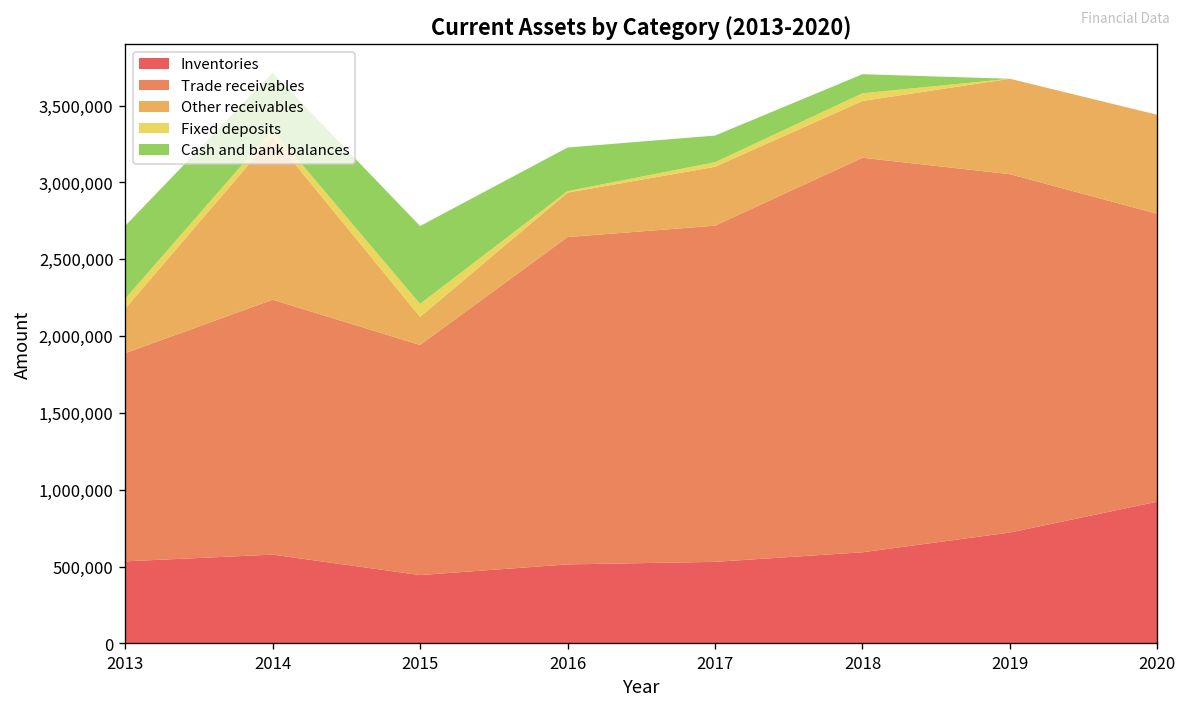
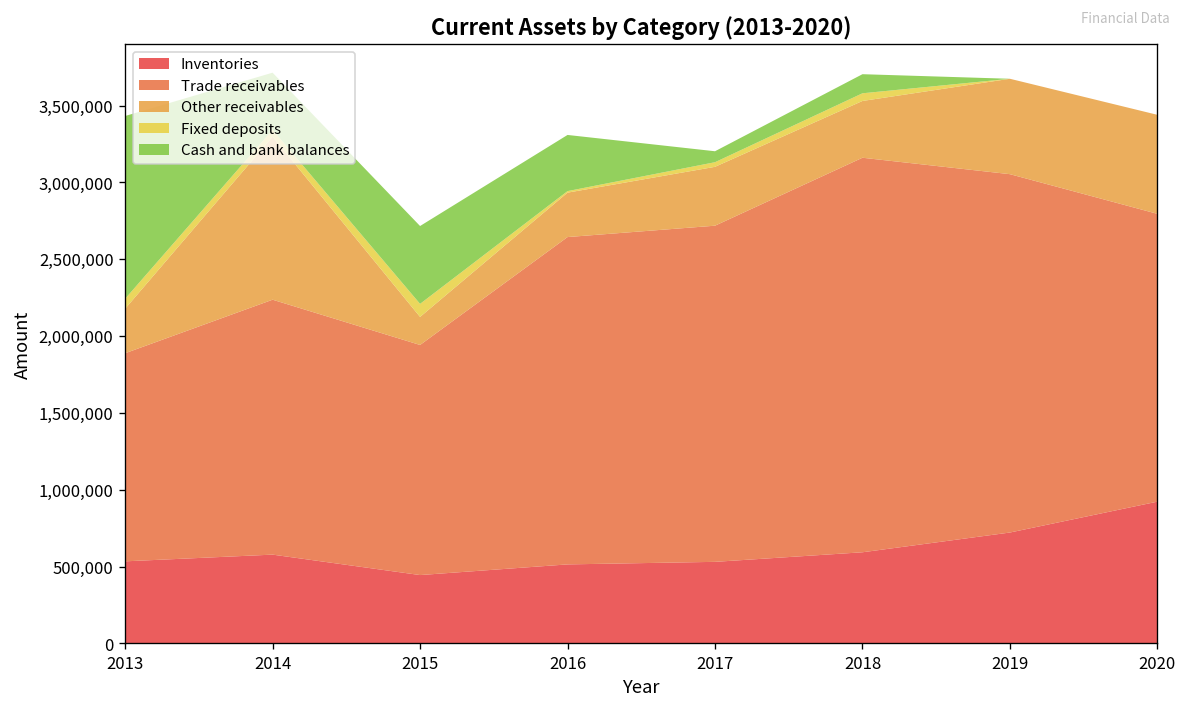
  {
    "Cash and bank balances": {
-     "2013": "470,000",
+     "2013": "1,190,000",
      "2015": "510,000",
-     "2016": "280,000",
-     "2017": "170,000",
+     "2016": "370,000",
+     "2017": "70,000",
      "2018": "120,000"
    }
  }
